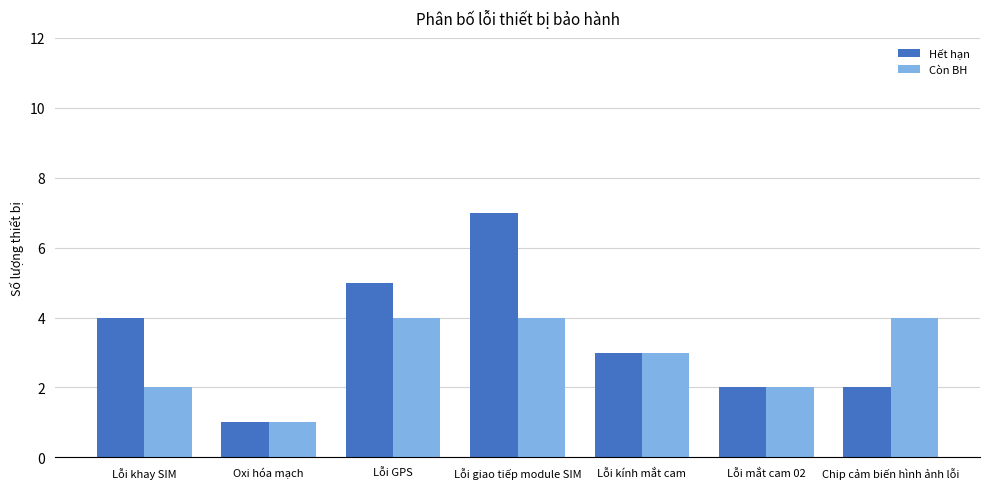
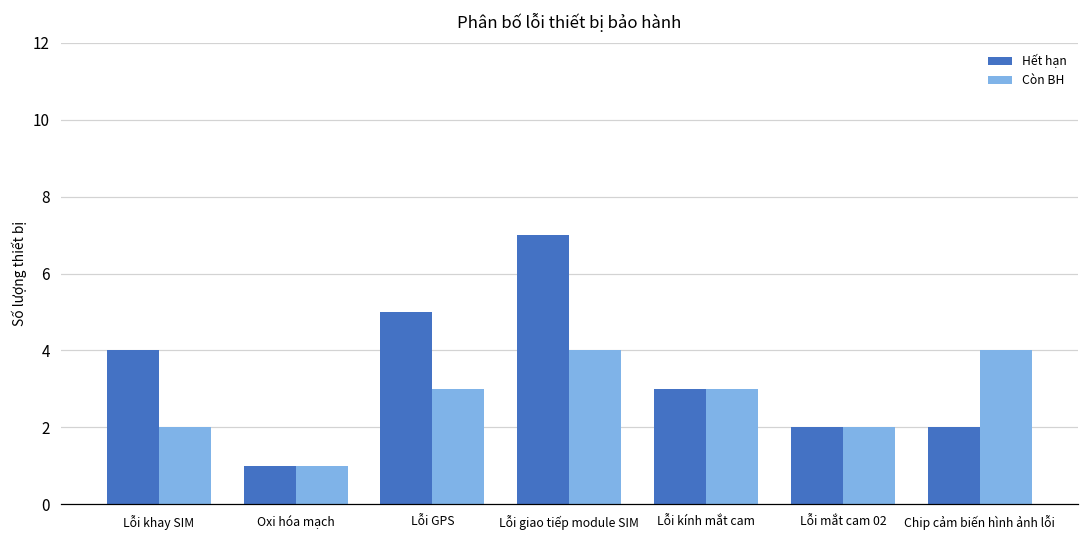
  {
    "Hết hạn": {
      "Lỗi khay SIM": 4,
      "Oxi hóa mạch": 1,
      "Lỗi GPS": 5,
      "Lỗi giao tiếp module SIM": 7,
      "Lỗi kính mắt cam": 3,
      "Lỗi mắt cam 02": 2,
      "Chip cảm biến hình ảnh lỗi": 2
    },
    "Còn BH": {
      "Lỗi khay SIM": 2,
      "Oxi hóa mạch": 1,
-     "Lỗi GPS": 4,
+     "Lỗi GPS": 3,
      "Lỗi giao tiếp module SIM": 4,
      "Lỗi kính mắt cam": 3,
      "Lỗi mắt cam 02": 2,
      "Chip cảm biến hình ảnh lỗi": 4
    }
  }
